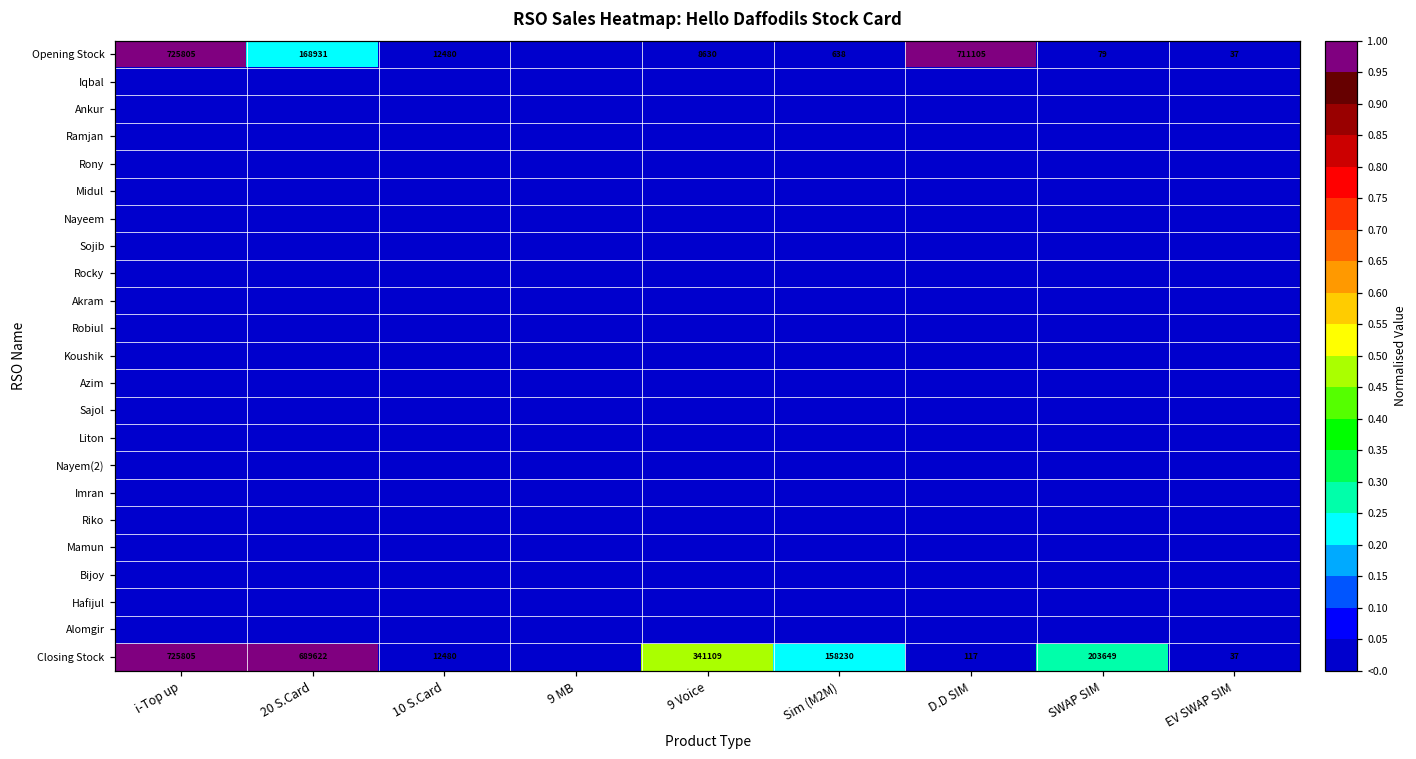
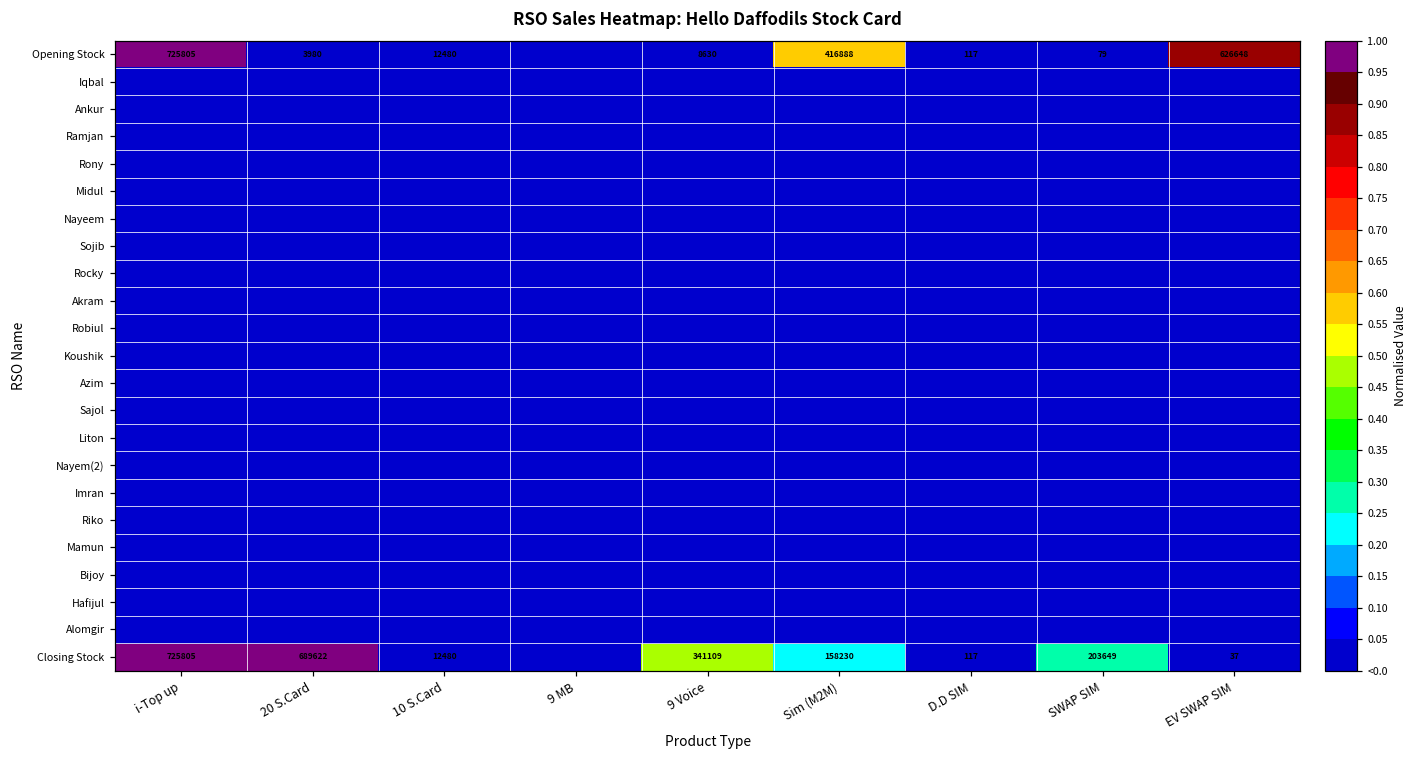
  {
    "Opening Stock": {
      "i-Top up": 725805,
-     "20 S.Card": 168931,
+     "20 S.Card": 3980,
      "10 S.Card": 12480,
      "9 Voice": 8630,
-     "Sim (M2M)": 638,
-     "D.D SIM": 711105,
+     "Sim (M2M)": 416888,
+     "D.D SIM": 117,
      "SWAP SIM": 79,
-     "EV SWAP SIM": 37
+     "EV SWAP SIM": 626648
    },
    "Closing Stock": {
      "i-Top up": 725805,
      "20 S.Card": 689622,
      "10 S.Card": 12480,
      "9 Voice": 341109,
      "Sim (M2M)": 158230,
      "D.D SIM": 117,
      "SWAP SIM": 203649,
      "EV SWAP SIM": 37
    }
  }
